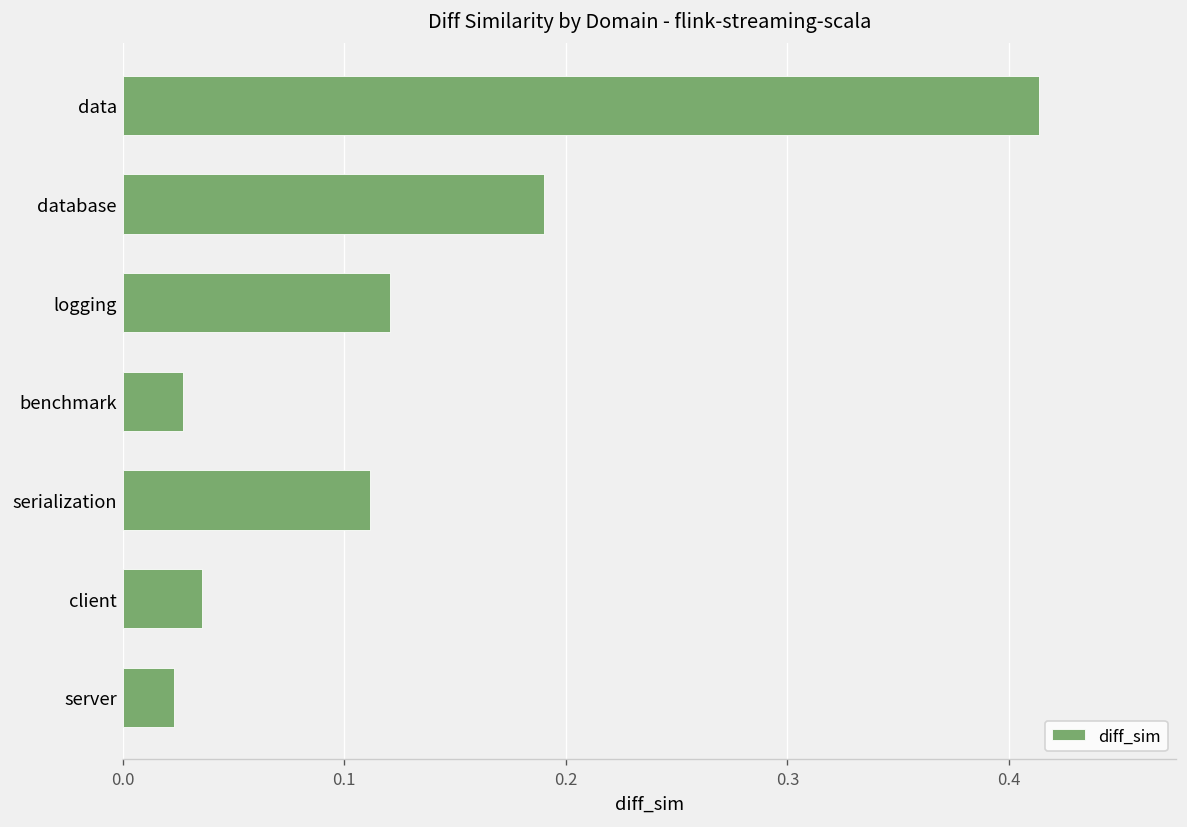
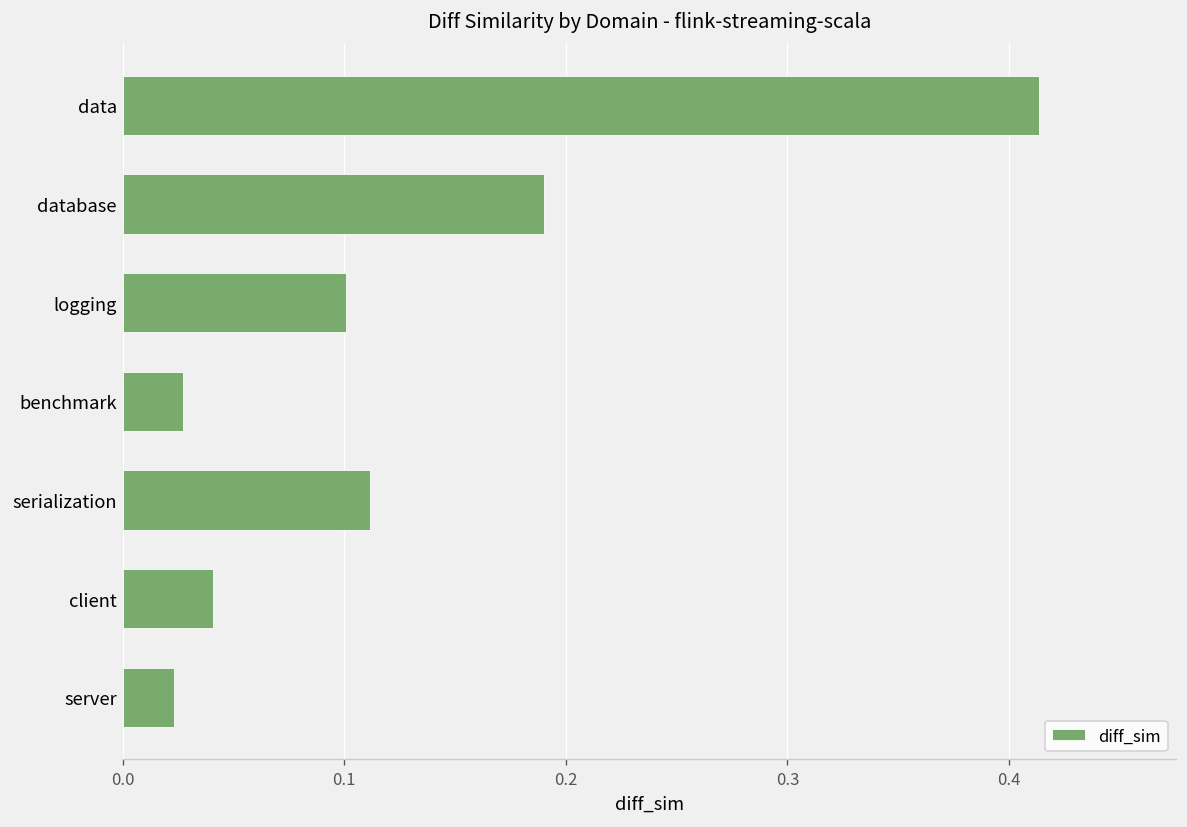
  {
    "data": 0.413,
    "database": 0.190,
-   "logging": 0.121,
+   "logging": 0.101,
    "benchmark": 0.027,
    "serialization": 0.112,
-   "client": 0.036,
+   "client": 0.041,
    "server": 0.023
  }
